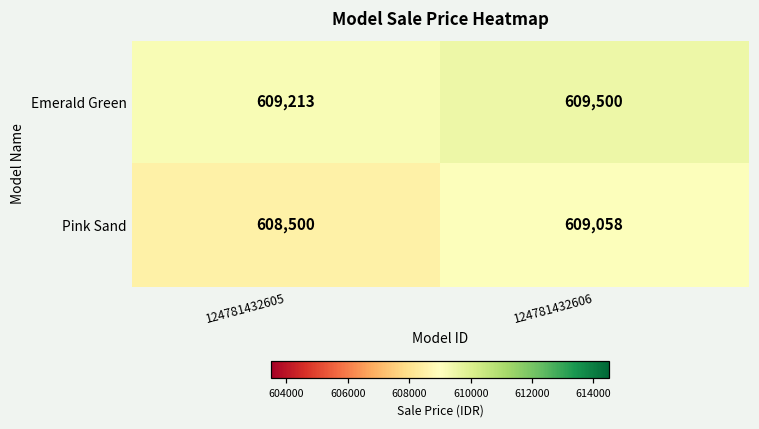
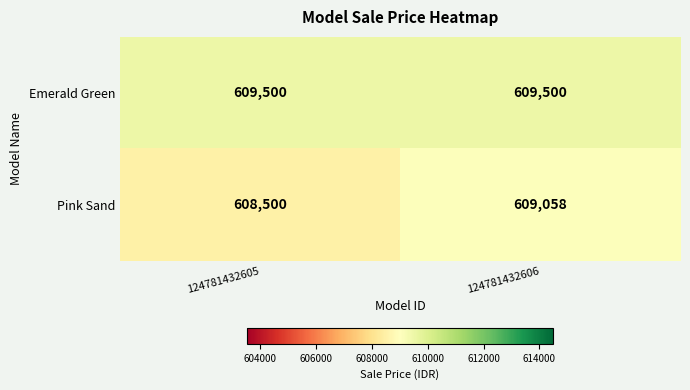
  {
    "Emerald Green": {
-     "124781432605": "609,213",
+     "124781432605": "609,500",
      "124781432606": "609,500"
    },
    "Pink Sand": {
      "124781432605": "608,500",
      "124781432606": "609,058"
    }
  }
